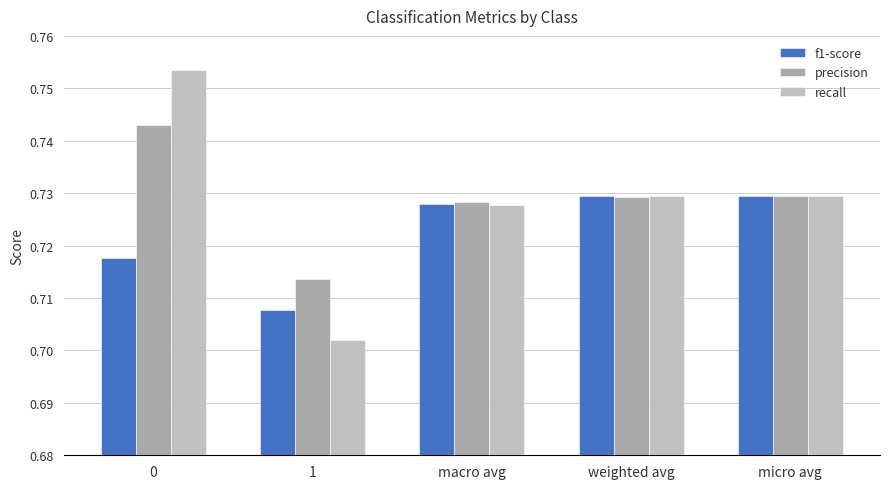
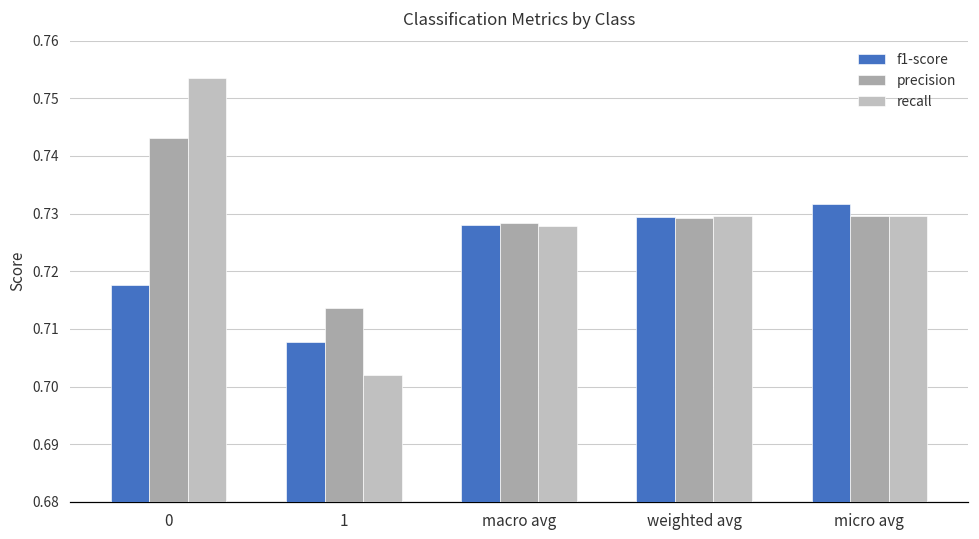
  {
    "f1-score": {
      "0": 0.718,
      "1": 0.708,
      "macro avg": 0.728,
      "weighted avg": 0.729,
-     "micro avg": 0.730
+     "micro avg": 0.732
    }
  }
